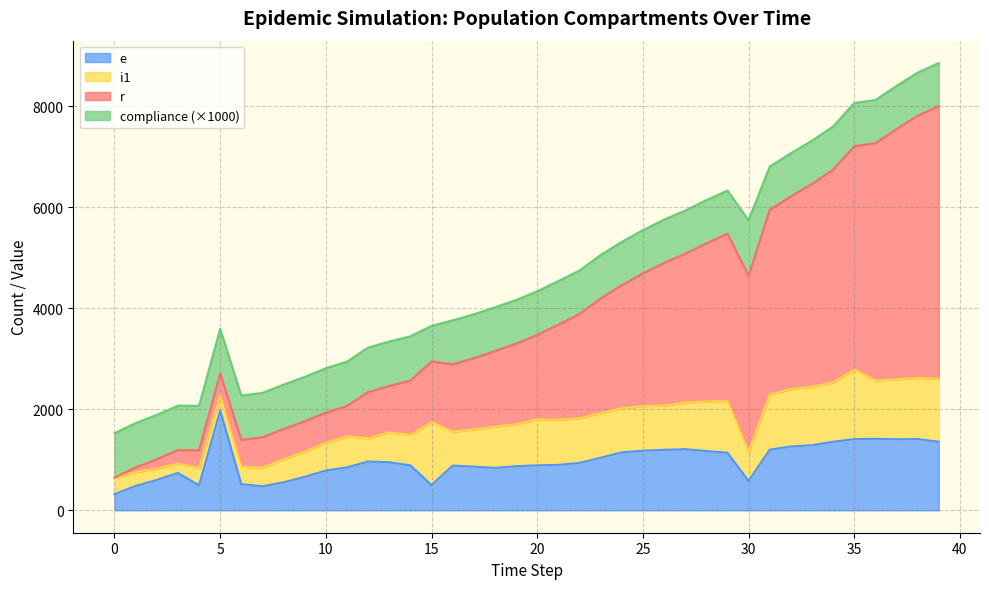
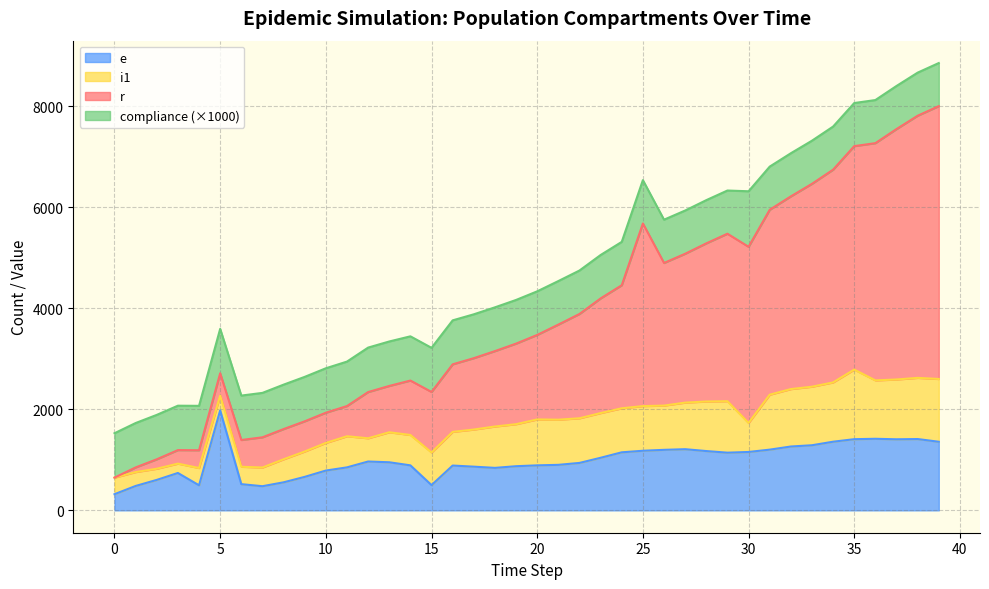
  {
    "e": {
      "0": 300,
      "5": 2000,
      "10": 800,
      "15": 500,
      "20": 900,
      "25": 1200,
-     "30": 600,
+     "30": 1200,
      "35": 1400
    },
    "i1": {
      "5": 300,
      "10": 500,
-     "15": 1200,
+     "15": 600,
      "20": 900,
      "25": 900,
      "30": 600,
      "35": 1400
    },
    "r": {
      "5": 400,
      "10": 600,
      "15": 1200,
      "20": 1700,
-     "25": 2600,
+     "25": 3600,
      "30": 3500,
      "35": 4400
    },
    "compliance (×1000)": {
      "0": 900,
      "5": 900,
      "10": 900,
-     "15": 700,
+     "15": 900,
      "20": 900,
      "25": 900,
      "30": 1100,
      "35": 900
    }
  }
